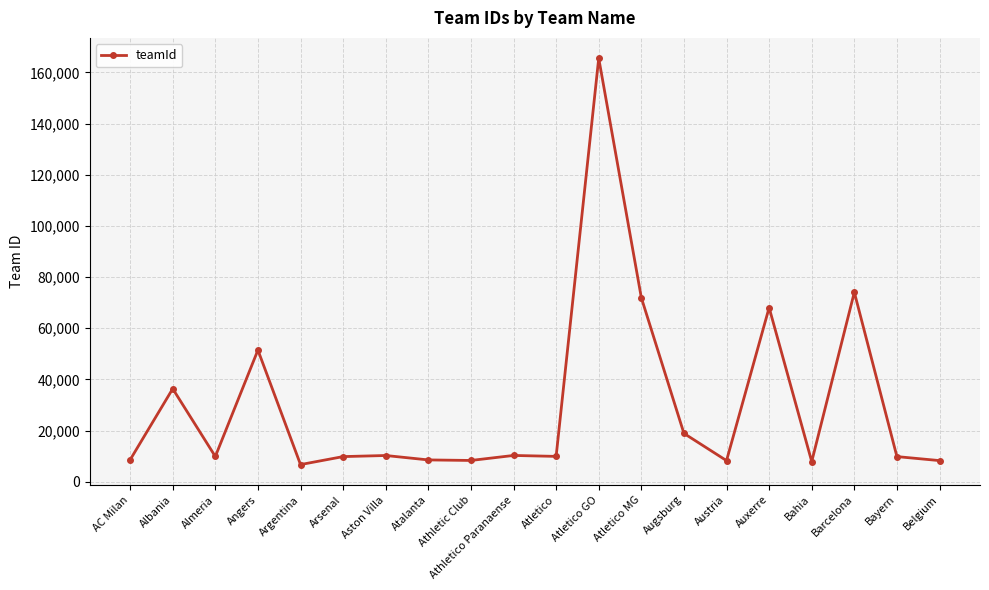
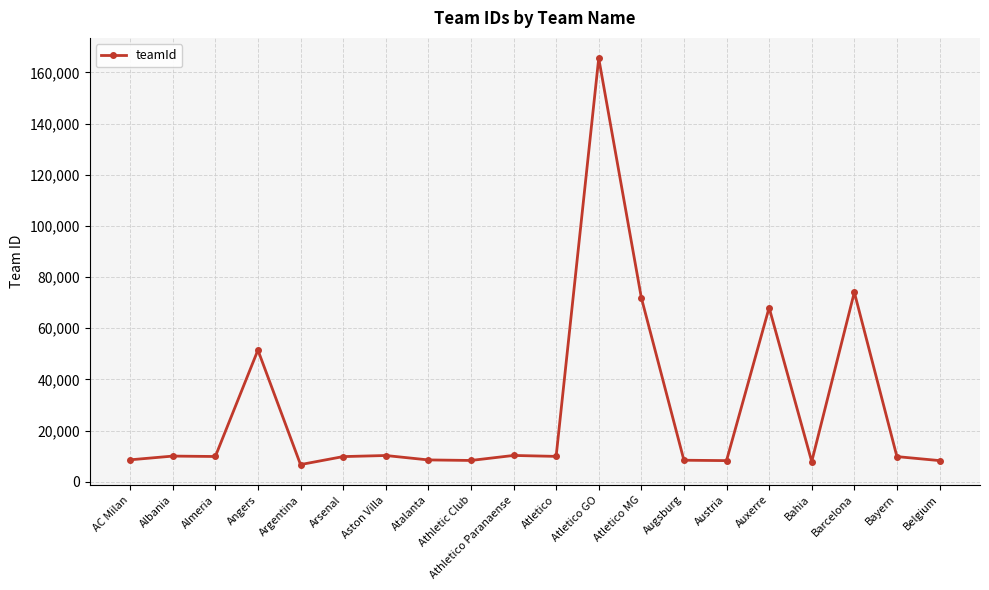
  {
    "AC Milan": "9,000",
-   "Albania": "36,000",
+   "Albania": "10,000",
    "Almeria": "10,000",
    "Angers": "51,000",
    "Argentina": "7,000",
    "Arsenal": "10,000",
    "Aston Villa": "10,000",
    "Atalanta": "9,000",
    "Athletic Club": "8,000",
    "Athletico Paranaense": "10,000",
    "Atletico": "10,000",
    "Atletico GO": "166,000",
    "Atletico MG": "72,000",
-   "Augsburg": "19,000",
+   "Augsburg": "8,000",
    "Austria": "8,000",
    "Auxerre": "68,000",
    "Bahia": "8,000",
    "Barcelona": "74,000",
    "Bayern": "10,000",
    "Belgium": "8,000"
  }
